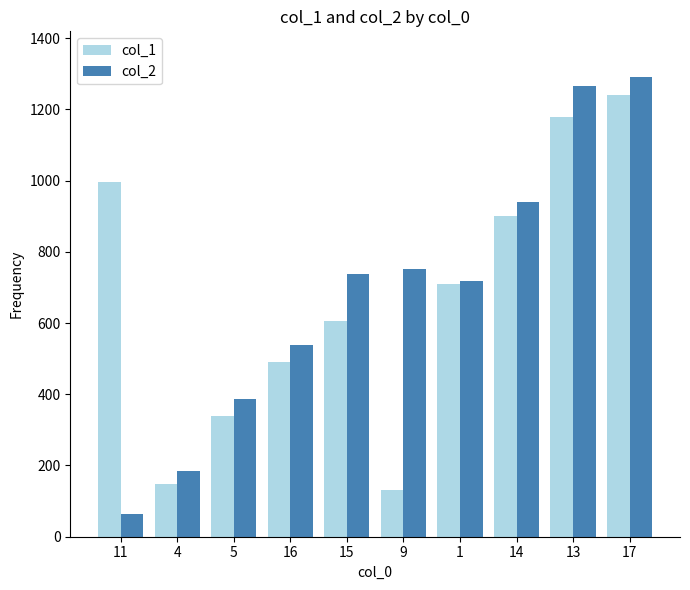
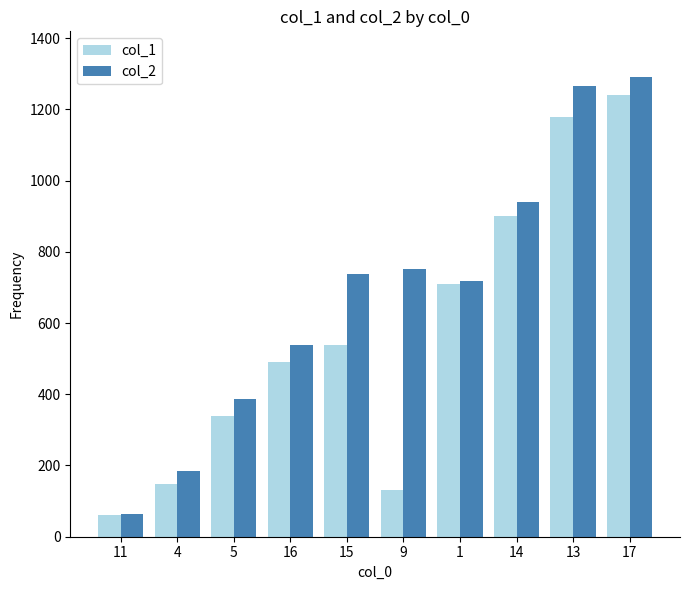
  {
    "col_1": {
-     "11": 1000,
+     "11": 60,
      "4": 150,
      "5": 340,
      "16": 490,
-     "15": 610,
+     "15": 540,
      "9": 130,
      "1": 710,
      "14": 900,
      "13": 1180,
      "17": 1240
    },
    "col_2": {
      "11": 60,
      "4": 180,
      "5": 390,
      "16": 540,
      "15": 740,
      "9": 750,
      "1": 720,
      "14": 940,
      "13": 1270,
      "17": 1290
    }
  }
